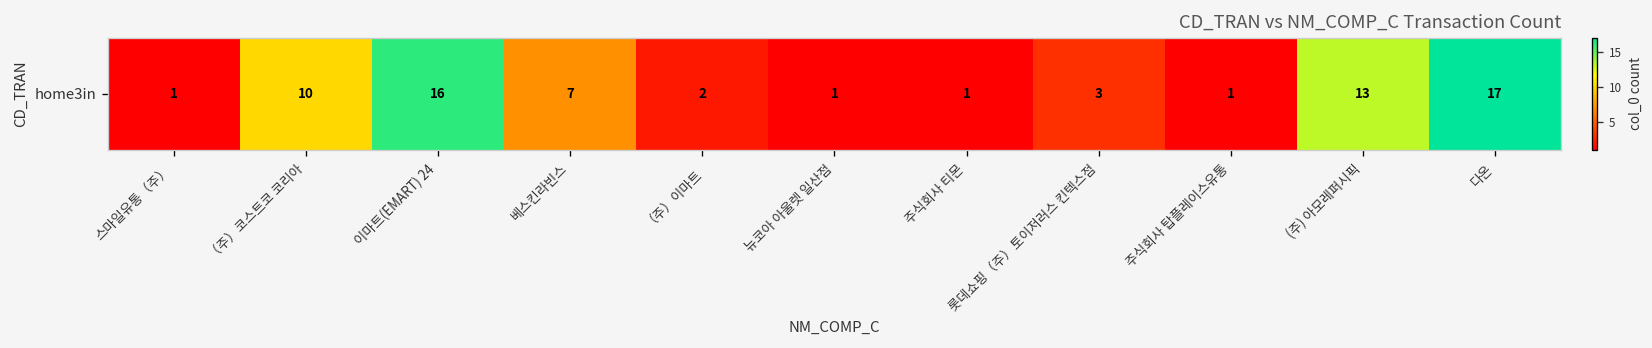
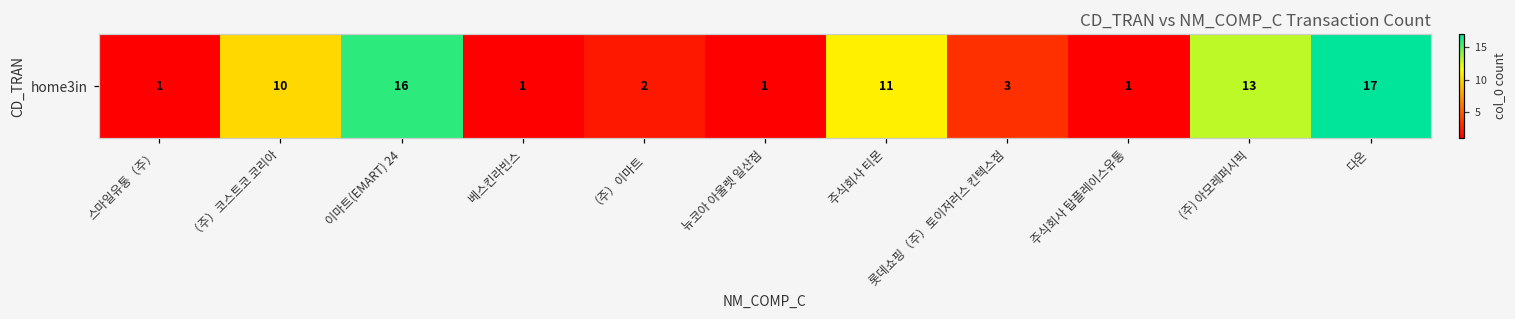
  {
    "home3in": {
      "스마일유통（주）": 1,
      "（주）코스트코 코리아": 10,
      "이마트(EMART) 24": 16,
-     "베스킨라빈스": 7,
+     "베스킨라빈스": 1,
      "（주）이마트": 2,
      "뉴코아 아울렛 일산점": 1,
-     "주식회사 티몬": 1,
+     "주식회사 티몬": 11,
      "롯데쇼핑（주）토이저러스 킨텍스점": 3,
      "주식회사 탑플레이스유통": 1,
      "(주) 아모레퍼시픽": 13,
      "다온": 17
    }
  }
